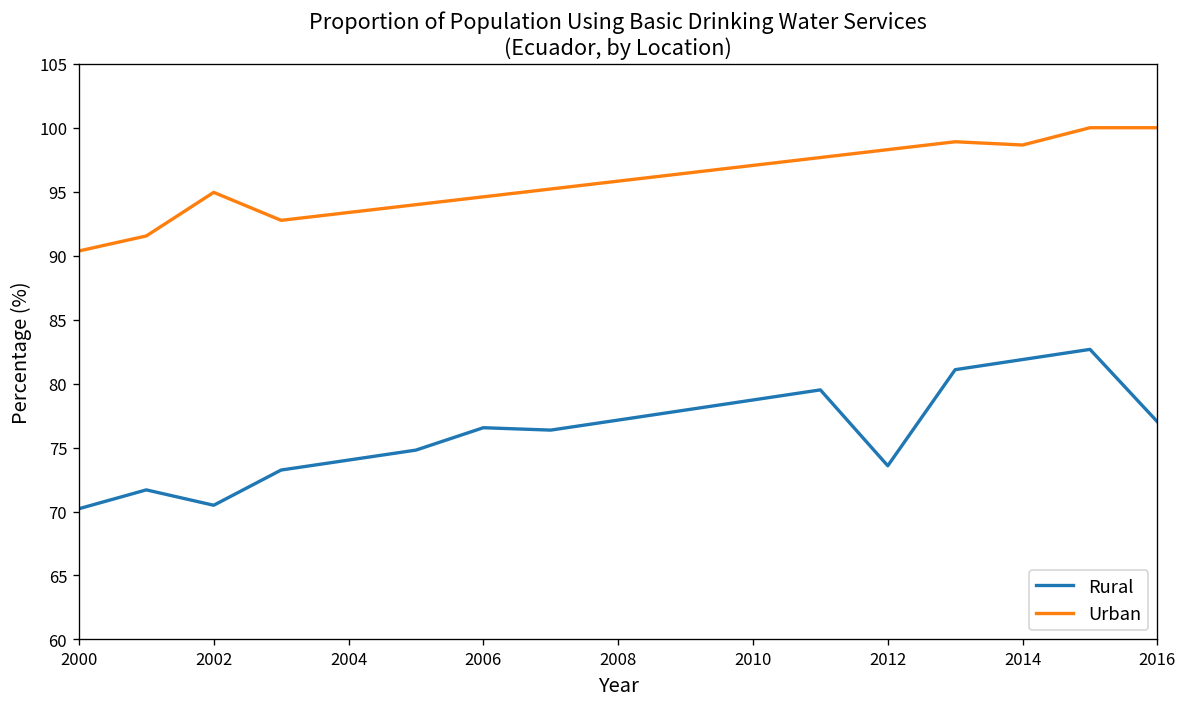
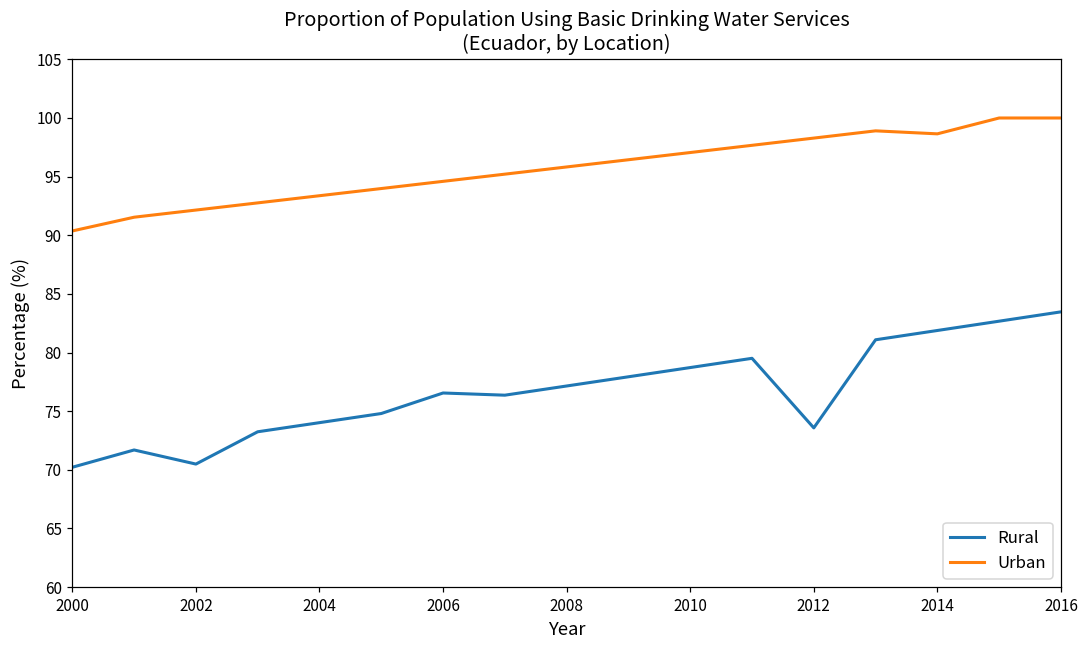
  {
    "Rural": {
      "2000": 70.2,
      "2002": 70.5,
      "2004": 74.0,
      "2006": 76.6,
      "2008": 77.1,
      "2010": 78.7,
      "2012": 73.6,
      "2014": 81.9,
-     "2016": 77.0
+     "2016": 83.5
    },
    "Urban": {
      "2000": 90.4,
-     "2002": 94.9,
+     "2002": 92.1,
      "2004": 93.4,
      "2006": 94.6,
      "2008": 95.8,
      "2010": 97.1,
      "2012": 98.3,
      "2014": 98.6,
      "2016": 100.0
    }
  }
